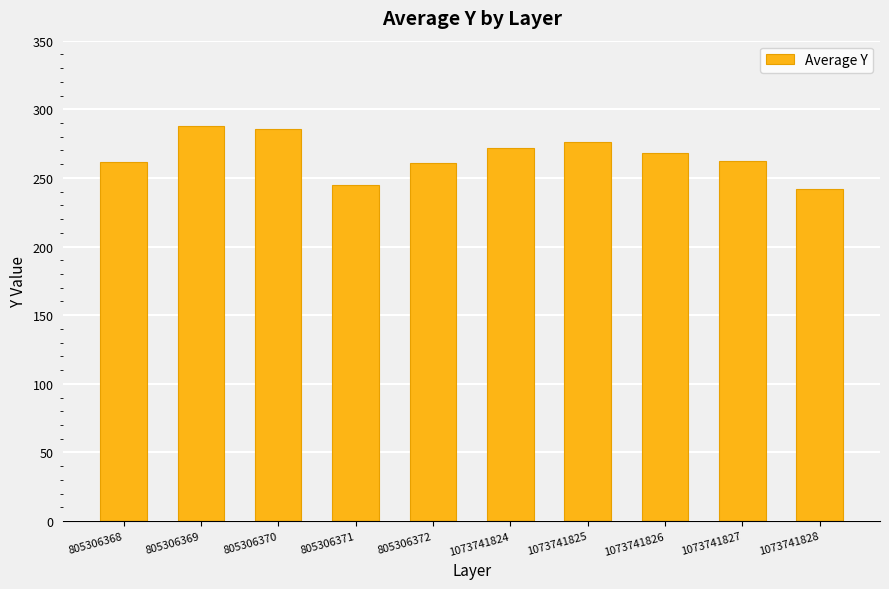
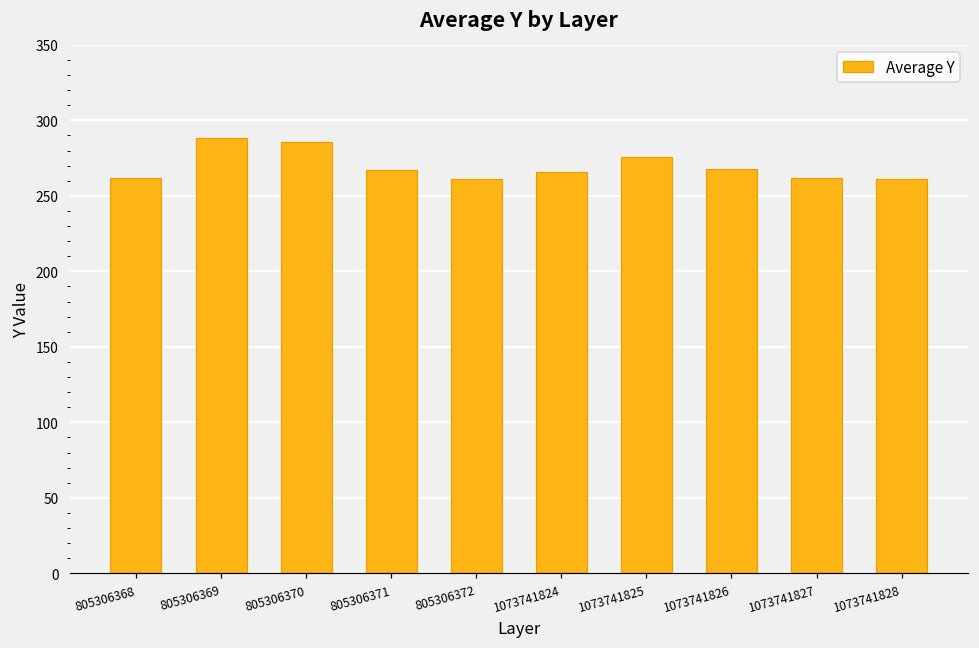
  {
    "805306368": 262,
    "805306369": 288,
    "805306370": 286,
-   "805306371": 245,
+   "805306371": 267,
    "805306372": 261,
-   "1073741824": 272,
+   "1073741824": 266,
    "1073741825": 276,
    "1073741826": 268,
    "1073741827": 262,
-   "1073741828": 242
+   "1073741828": 261
  }
